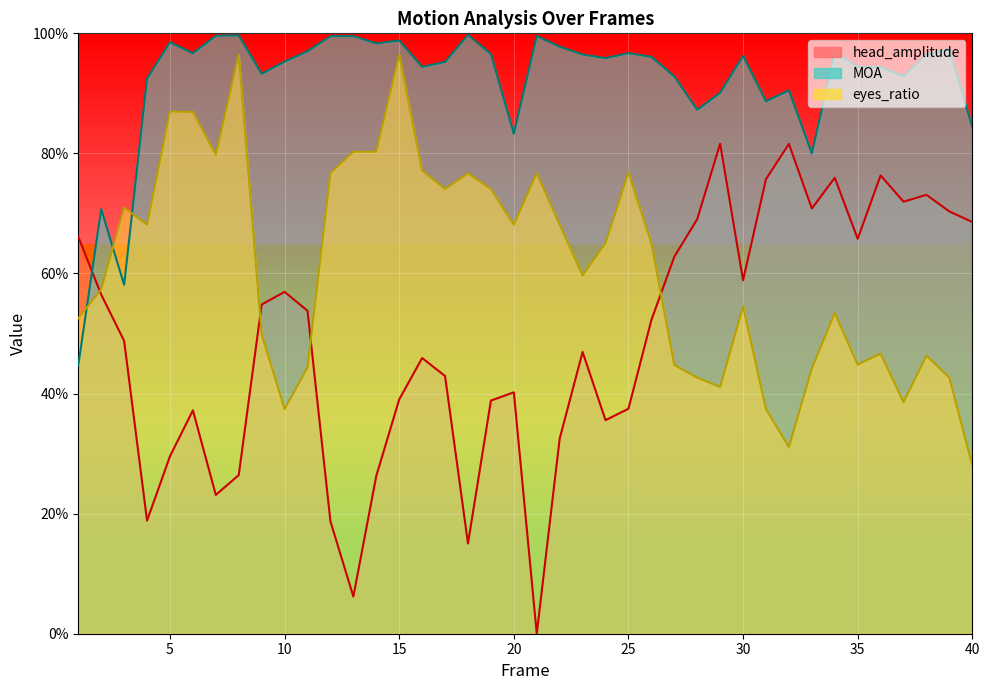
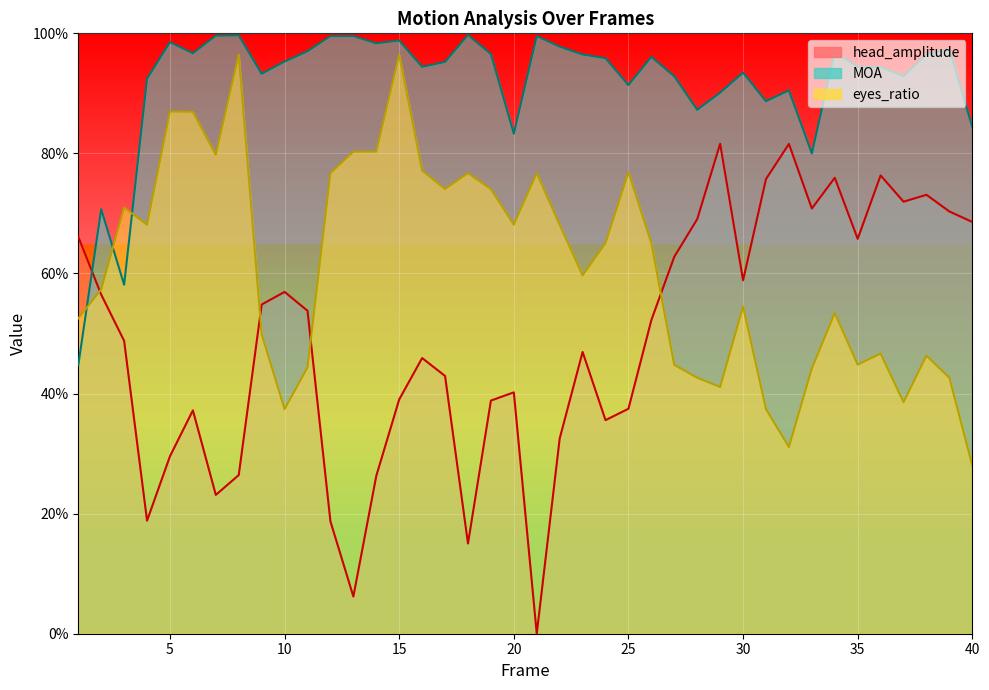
  {
    "head_amplitude": {
      "5": "30%",
      "10": "57%",
      "15": "39%",
      "20": "40%",
      "25": "37%",
      "30": "59%",
      "35": "66%",
      "40": "69%"
    },
    "MOA": {
      "5": "99%",
      "10": "95%",
      "15": "99%",
      "20": "83%",
-     "25": "97%",
-     "30": "96%",
+     "25": "91%",
+     "30": "93%",
      "40": "84%"
    },
    "eyes_ratio": {
      "5": "87%",
      "10": "37%",
      "15": "96%",
      "20": "68%",
      "25": "77%",
      "30": "55%",
      "35": "45%",
      "40": "28%"
    }
  }
